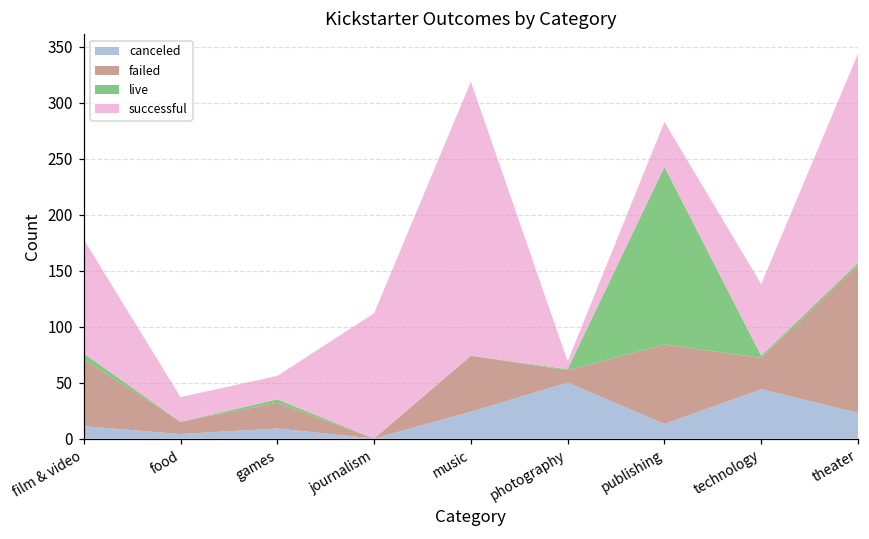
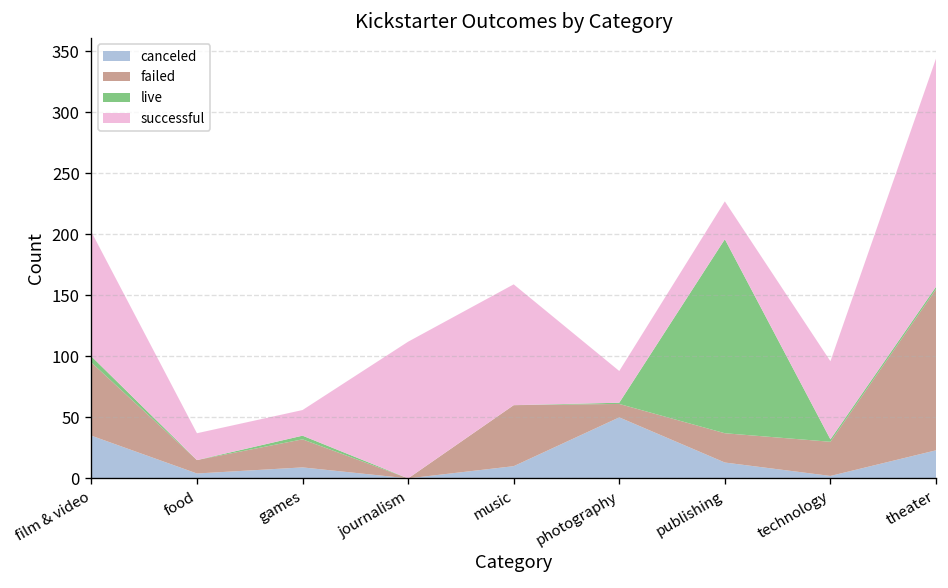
  {
    "canceled": {
-     "film & video": 11,
+     "film & video": 35,
      "food": 4,
      "games": 9,
-     "music": 24,
+     "music": 10,
      "photography": 50,
      "publishing": 13,
-     "technology": 44,
+     "technology": 2,
      "theater": 23
    },
    "failed": {
      "film & video": 60,
      "games": 23,
-     "publishing": 71
+     "publishing": 24
    },
    "live": {
      "film & video": 5,
      "games": 3,
      "publishing": 159
    },
    "successful": {
      "film & video": 102,
      "food": 22,
      "games": 21,
      "journalism": 112,
-     "music": 245,
-     "photography": 7,
-     "publishing": 40,
+     "music": 99,
+     "photography": 26,
+     "publishing": 31,
      "technology": 64,
      "theater": 187
    }
  }
